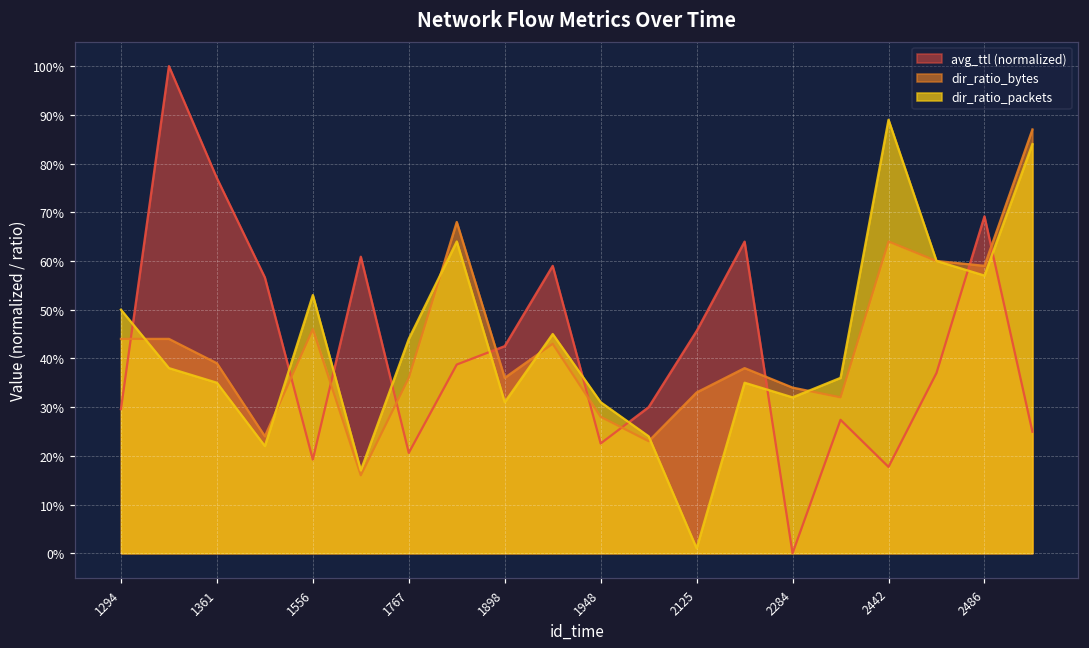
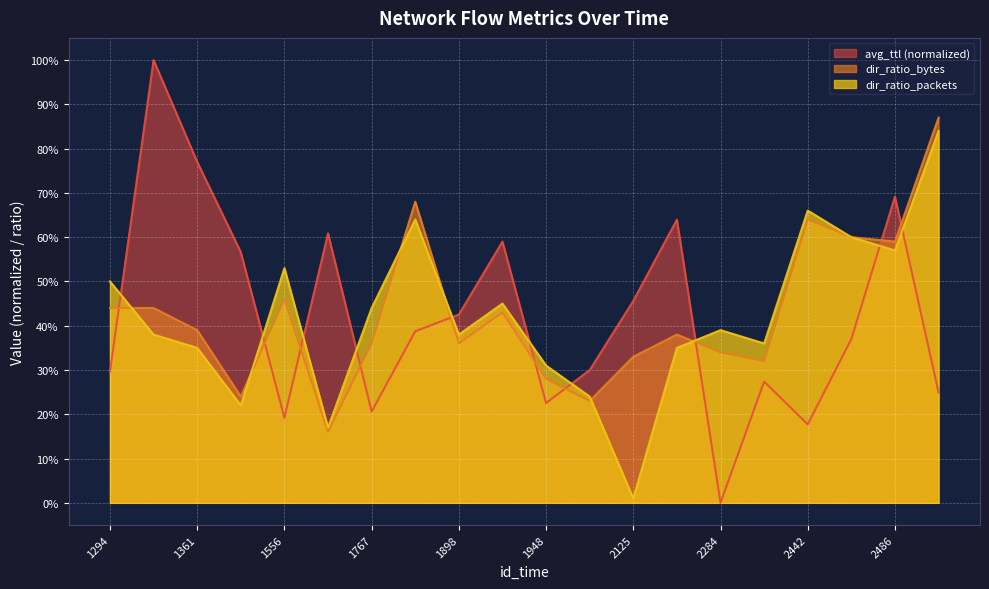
  {
    "dir_ratio_packets": {
      "1294": "50%",
      "1361": "35%",
      "1556": "53%",
      "1767": "44%",
-     "1898": "31%",
+     "1898": "38%",
      "1948": "31%",
      "2125": "1%",
-     "2284": "32%",
-     "2442": "89%",
+     "2284": "39%",
+     "2442": "66%",
      "2486": "57%"
    }
  }
